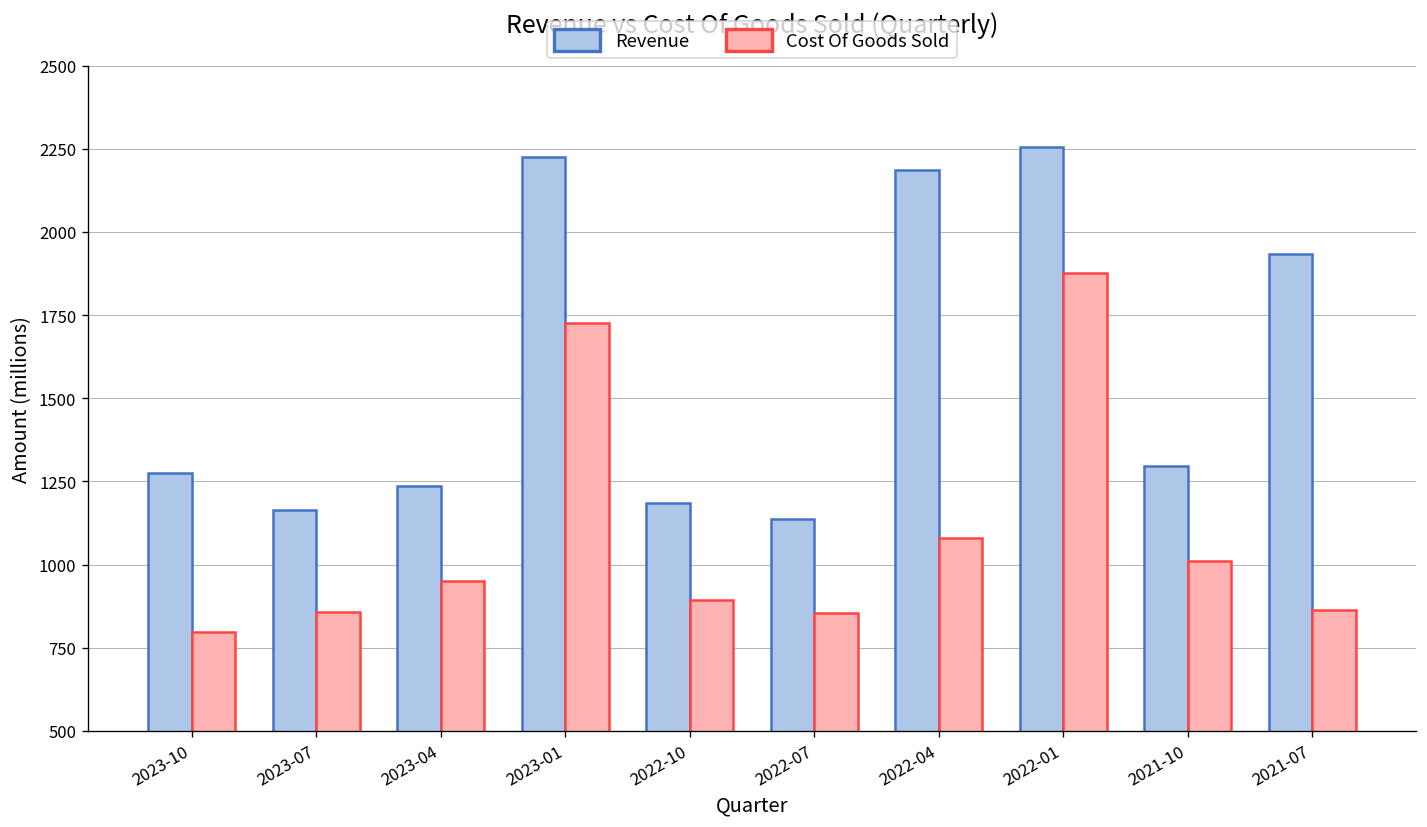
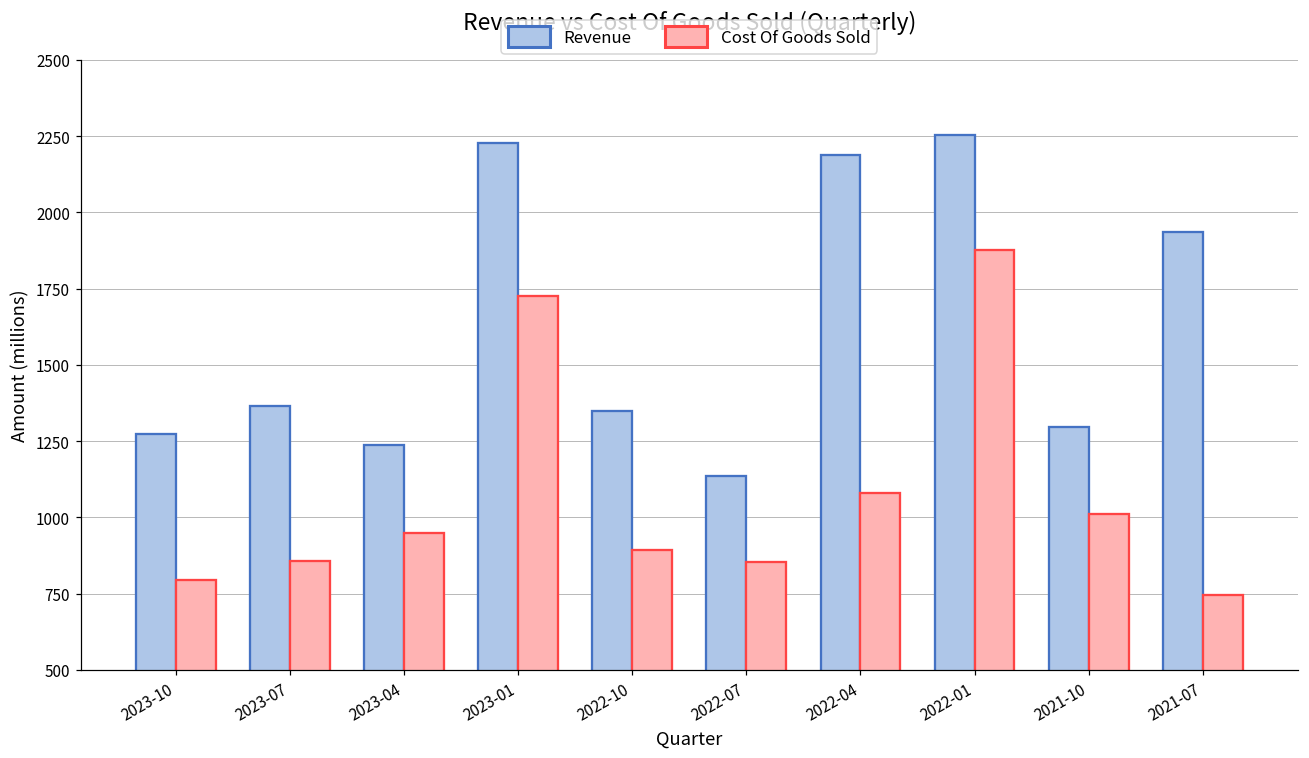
  {
    "Revenue": {
      "2023-10": 1270,
-     "2023-07": 1160,
+     "2023-07": 1370,
      "2023-04": 1240,
      "2023-01": 2230,
-     "2022-10": 1190,
+     "2022-10": 1350,
      "2022-07": 1140,
      "2022-04": 2190,
      "2022-01": 2250,
      "2021-10": 1300,
      "2021-07": 1930
    },
    "Cost Of Goods Sold": {
      "2023-10": 800,
      "2023-07": 860,
      "2023-04": 950,
      "2023-01": 1730,
      "2022-10": 890,
      "2022-07": 850,
      "2022-04": 1080,
      "2022-01": 1880,
      "2021-10": 1010,
-     "2021-07": 860
+     "2021-07": 750
    }
  }
